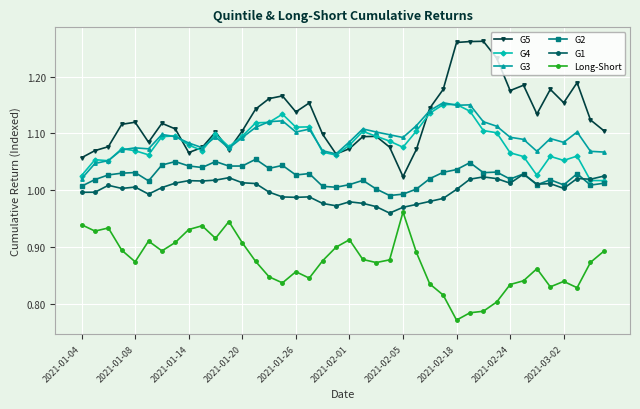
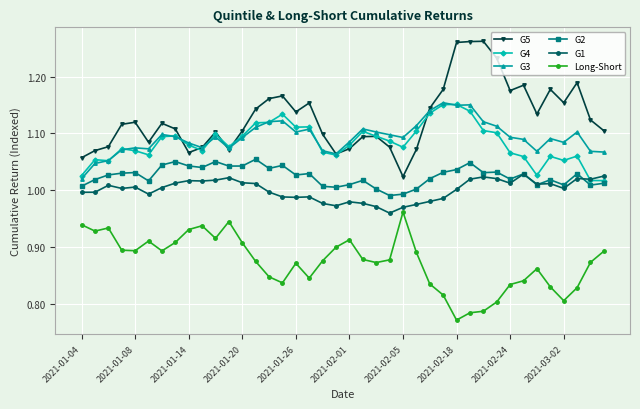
  {
    "Long-Short": {
      "2021-01-04": 0.94,
-     "2021-01-08": 0.87,
+     "2021-01-08": 0.89,
      "2021-01-14": 0.93,
      "2021-01-20": 0.91,
-     "2021-01-26": 0.86,
+     "2021-01-26": 0.87,
      "2021-02-01": 0.91,
      "2021-02-05": 0.96,
      "2021-02-18": 0.77,
      "2021-02-24": 0.83,
-     "2021-03-02": 0.84
+     "2021-03-02": 0.81
    }
  }
